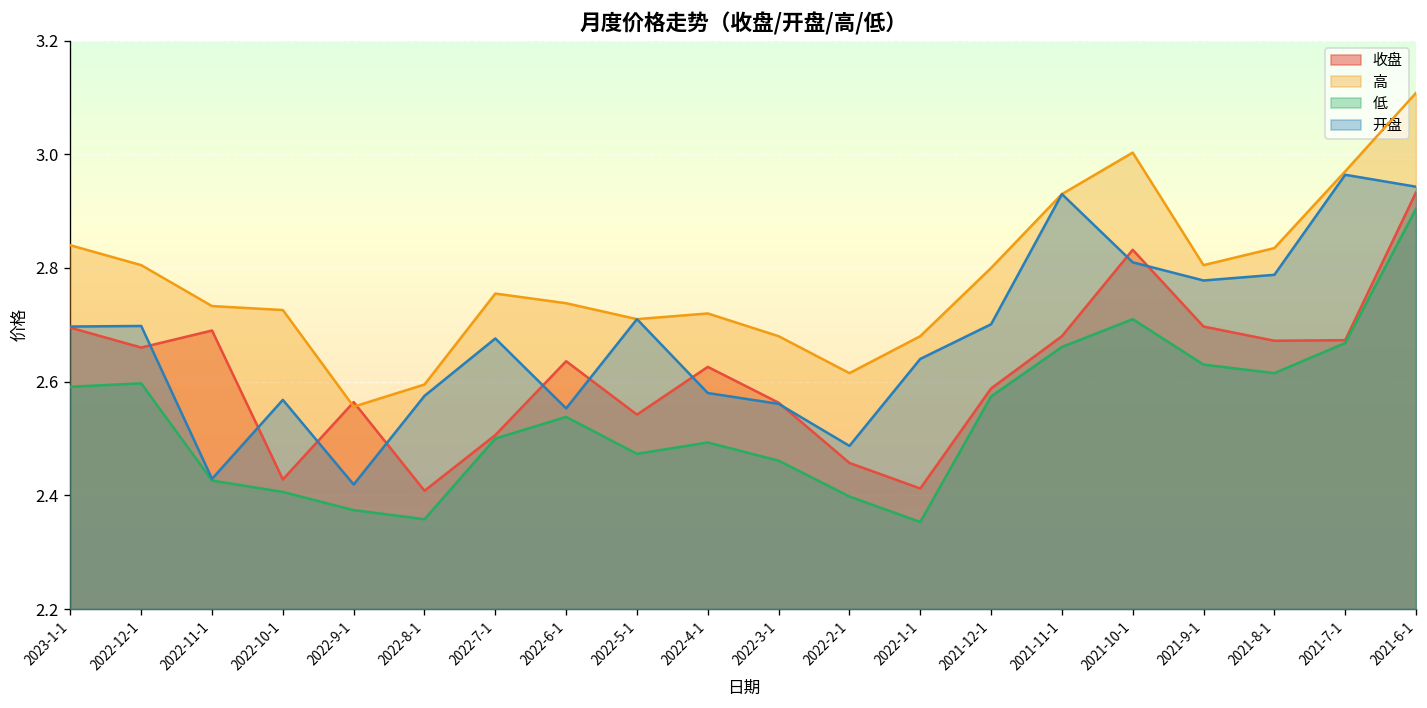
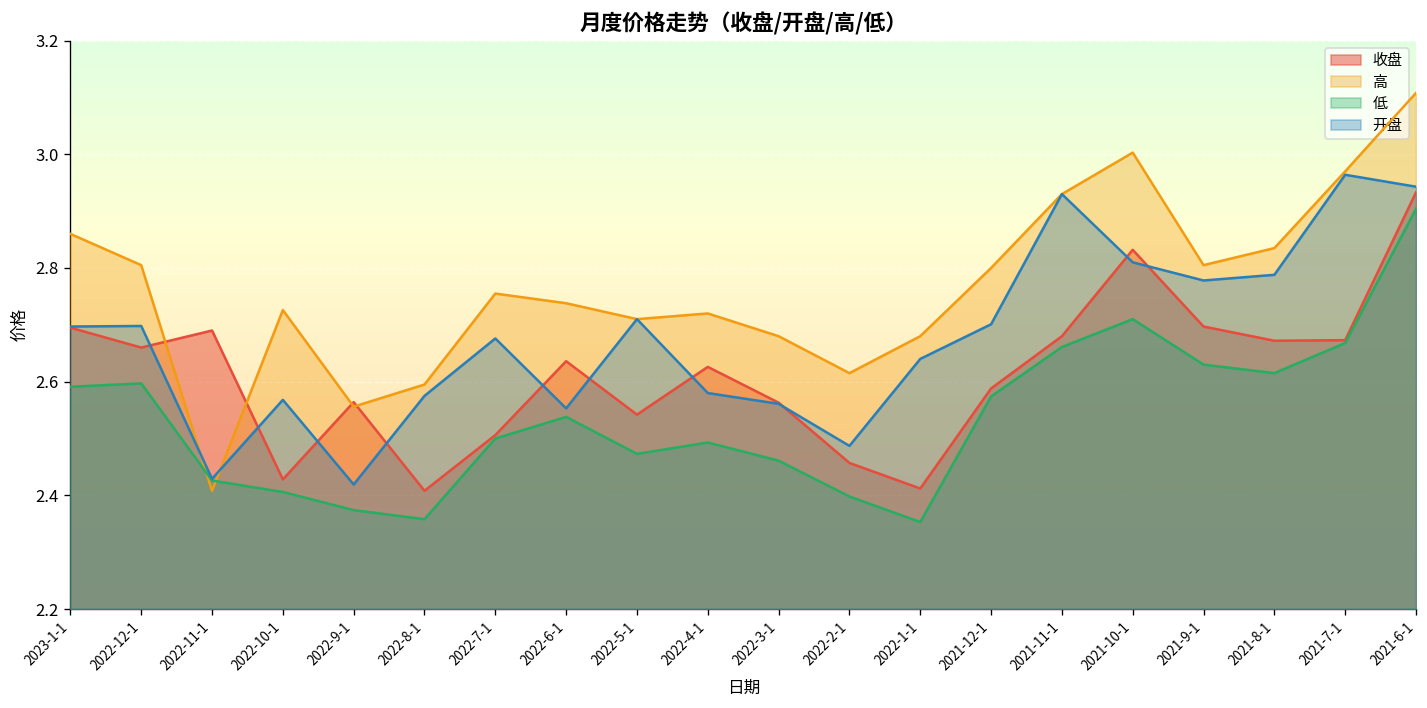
  {
    "收盘": {
      "2022-12-1": 2.66,
      "2022-11-1": 2.69,
      "2022-10-1": 2.43,
      "2022-9-1": 2.56,
      "2022-8-1": 2.41,
      "2022-7-1": 2.51,
      "2022-6-1": 2.64,
      "2022-5-1": 2.54,
      "2022-4-1": 2.63,
      "2022-2-1": 2.46,
      "2022-1-1": 2.41,
      "2021-12-1": 2.59,
      "2021-11-1": 2.68,
      "2021-10-1": 2.83,
      "2021-9-1": 2.70,
      "2021-8-1": 2.67,
      "2021-6-1": 2.93
    },
    "高": {
-     "2023-1-1": 2.84,
+     "2023-1-1": 2.86,
      "2022-12-1": 2.81,
-     "2022-11-1": 2.73,
+     "2022-11-1": 2.41,
      "2022-10-1": 2.73,
      "2022-9-1": 2.56,
      "2022-8-1": 2.60,
      "2022-7-1": 2.76,
      "2022-6-1": 2.74,
      "2022-4-1": 2.72,
      "2022-3-1": 2.68,
      "2022-2-1": 2.62,
      "2022-1-1": 2.68,
      "2021-12-1": 2.80,
      "2021-10-1": 3.00,
      "2021-9-1": 2.81,
      "2021-8-1": 2.84,
      "2021-7-1": 2.97,
      "2021-6-1": 3.11
    }
  }
